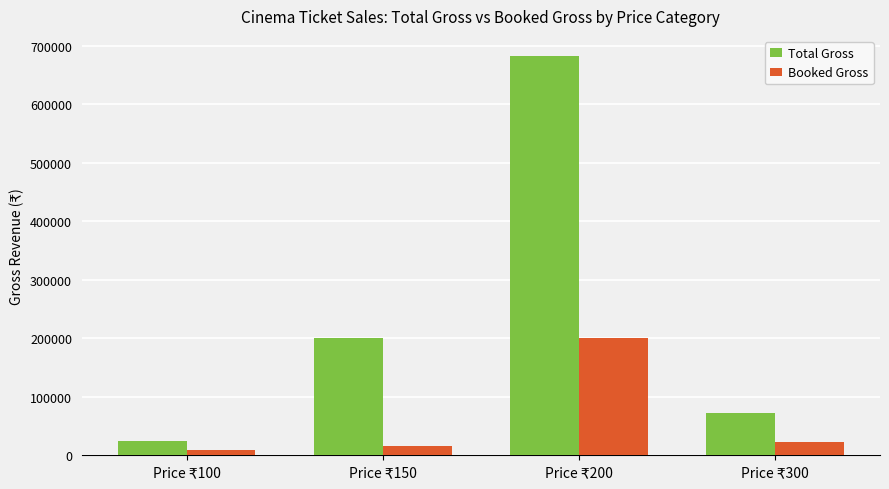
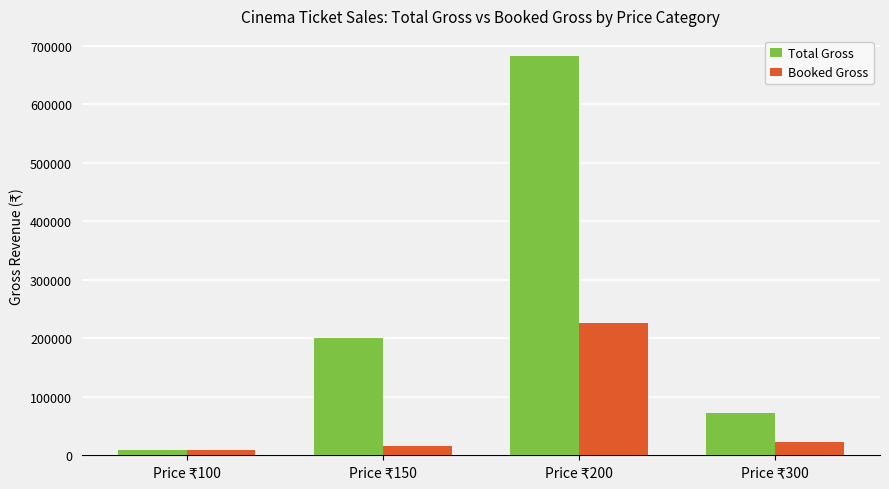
  {
    "Total Gross": {
-     "Price ₹100": 20000,
+     "Price ₹100": 10000,
      "Price ₹150": 200000,
      "Price ₹200": 680000,
      "Price ₹300": 70000
    },
    "Booked Gross": {
      "Price ₹100": 10000,
      "Price ₹150": 20000,
-     "Price ₹200": 200000,
+     "Price ₹200": 230000,
      "Price ₹300": 20000
    }
  }
